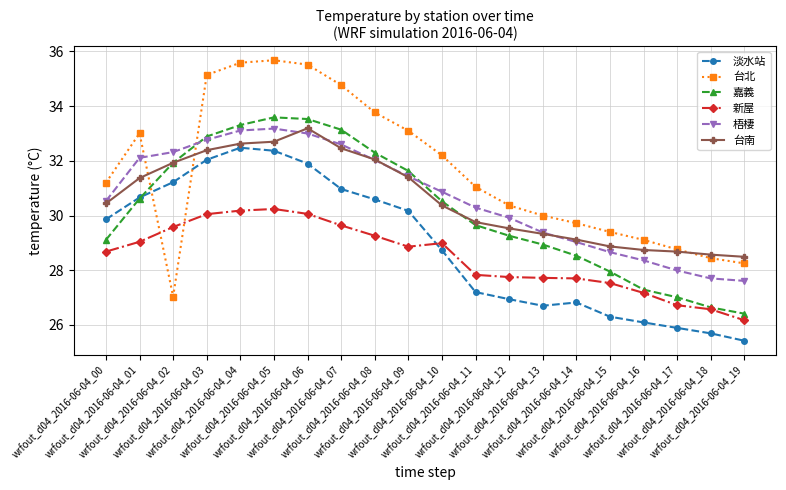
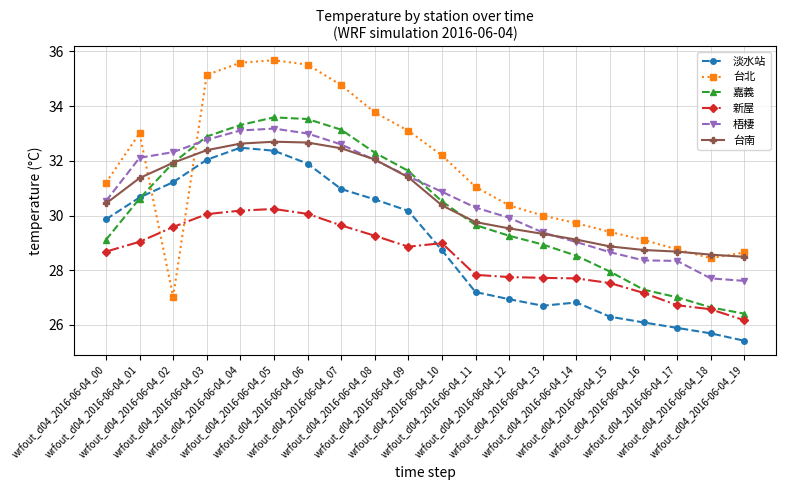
  {
    "淡水站": {
      "wrfout_d04_2016-06-04_00": 29.9,
      "wrfout_d04_2016-06-04_02": 31.2,
      "wrfout_d04_2016-06-04_03": 32.0,
      "wrfout_d04_2016-06-04_04": 32.5,
      "wrfout_d04_2016-06-04_05": 32.4,
      "wrfout_d04_2016-06-04_06": 31.9,
      "wrfout_d04_2016-06-04_07": 31.0,
      "wrfout_d04_2016-06-04_08": 30.6,
      "wrfout_d04_2016-06-04_09": 30.2,
      "wrfout_d04_2016-06-04_10": 28.7,
      "wrfout_d04_2016-06-04_11": 27.2,
      "wrfout_d04_2016-06-04_12": 26.9,
      "wrfout_d04_2016-06-04_13": 26.7,
      "wrfout_d04_2016-06-04_14": 26.8,
      "wrfout_d04_2016-06-04_15": 26.3,
      "wrfout_d04_2016-06-04_16": 26.1,
      "wrfout_d04_2016-06-04_17": 25.9,
      "wrfout_d04_2016-06-04_18": 25.7,
      "wrfout_d04_2016-06-04_19": 25.4
    },
    "台北": {
      "wrfout_d04_2016-06-04_00": 31.2,
      "wrfout_d04_2016-06-04_01": 33.0,
      "wrfout_d04_2016-06-04_02": 27.0,
      "wrfout_d04_2016-06-04_03": 35.1,
      "wrfout_d04_2016-06-04_04": 35.6,
      "wrfout_d04_2016-06-04_05": 35.7,
      "wrfout_d04_2016-06-04_06": 35.5,
      "wrfout_d04_2016-06-04_07": 34.8,
      "wrfout_d04_2016-06-04_08": 33.8,
      "wrfout_d04_2016-06-04_09": 33.1,
      "wrfout_d04_2016-06-04_10": 32.2,
      "wrfout_d04_2016-06-04_11": 31.1,
      "wrfout_d04_2016-06-04_12": 30.4,
      "wrfout_d04_2016-06-04_13": 30.0,
      "wrfout_d04_2016-06-04_14": 29.7,
      "wrfout_d04_2016-06-04_15": 29.4,
      "wrfout_d04_2016-06-04_16": 29.1,
      "wrfout_d04_2016-06-04_18": 28.4,
-     "wrfout_d04_2016-06-04_19": 28.3
+     "wrfout_d04_2016-06-04_19": 28.7
    },
    "嘉義": {
      "wrfout_d04_2016-06-04_00": 29.1,
      "wrfout_d04_2016-06-04_03": 32.9,
      "wrfout_d04_2016-06-04_04": 33.3,
      "wrfout_d04_2016-06-04_05": 33.6,
      "wrfout_d04_2016-06-04_06": 33.5,
      "wrfout_d04_2016-06-04_07": 33.1,
      "wrfout_d04_2016-06-04_08": 32.3,
      "wrfout_d04_2016-06-04_09": 31.6,
      "wrfout_d04_2016-06-04_10": 30.5,
      "wrfout_d04_2016-06-04_11": 29.7,
      "wrfout_d04_2016-06-04_12": 29.3,
      "wrfout_d04_2016-06-04_13": 28.9,
      "wrfout_d04_2016-06-04_14": 28.5,
      "wrfout_d04_2016-06-04_15": 28.0,
      "wrfout_d04_2016-06-04_16": 27.3,
      "wrfout_d04_2016-06-04_17": 27.0,
      "wrfout_d04_2016-06-04_19": 26.4
    },
    "新屋": {
      "wrfout_d04_2016-06-04_00": 28.7,
      "wrfout_d04_2016-06-04_01": 29.0,
      "wrfout_d04_2016-06-04_02": 29.6,
      "wrfout_d04_2016-06-04_03": 30.1,
      "wrfout_d04_2016-06-04_04": 30.2,
      "wrfout_d04_2016-06-04_05": 30.2,
      "wrfout_d04_2016-06-04_06": 30.1,
      "wrfout_d04_2016-06-04_07": 29.6,
      "wrfout_d04_2016-06-04_08": 29.3,
      "wrfout_d04_2016-06-04_09": 28.9,
      "wrfout_d04_2016-06-04_10": 29.0,
      "wrfout_d04_2016-06-04_11": 27.8,
      "wrfout_d04_2016-06-04_12": 27.8,
      "wrfout_d04_2016-06-04_13": 27.7,
      "wrfout_d04_2016-06-04_14": 27.7,
      "wrfout_d04_2016-06-04_15": 27.5,
      "wrfout_d04_2016-06-04_16": 27.2,
      "wrfout_d04_2016-06-04_17": 26.7,
      "wrfout_d04_2016-06-04_19": 26.2
    },
    "梧棲": {
      "wrfout_d04_2016-06-04_01": 32.1,
      "wrfout_d04_2016-06-04_02": 32.3,
      "wrfout_d04_2016-06-04_03": 32.8,
      "wrfout_d04_2016-06-04_04": 33.1,
      "wrfout_d04_2016-06-04_05": 33.2,
      "wrfout_d04_2016-06-04_06": 33.0,
      "wrfout_d04_2016-06-04_07": 32.6,
      "wrfout_d04_2016-06-04_10": 30.9,
      "wrfout_d04_2016-06-04_11": 30.3,
      "wrfout_d04_2016-06-04_12": 29.9,
      "wrfout_d04_2016-06-04_15": 28.7,
      "wrfout_d04_2016-06-04_16": 28.4,
-     "wrfout_d04_2016-06-04_17": 28.0,
+     "wrfout_d04_2016-06-04_17": 28.3,
      "wrfout_d04_2016-06-04_18": 27.7,
      "wrfout_d04_2016-06-04_19": 27.6
    },
    "台南": {
      "wrfout_d04_2016-06-04_01": 31.4,
      "wrfout_d04_2016-06-04_03": 32.4,
      "wrfout_d04_2016-06-04_04": 32.6,
      "wrfout_d04_2016-06-04_05": 32.7,
-     "wrfout_d04_2016-06-04_06": 33.2,
+     "wrfout_d04_2016-06-04_06": 32.7,
      "wrfout_d04_2016-06-04_07": 32.5,
      "wrfout_d04_2016-06-04_10": 30.4,
      "wrfout_d04_2016-06-04_11": 29.8,
      "wrfout_d04_2016-06-04_12": 29.5,
      "wrfout_d04_2016-06-04_15": 28.9,
      "wrfout_d04_2016-06-04_16": 28.7,
      "wrfout_d04_2016-06-04_18": 28.6,
      "wrfout_d04_2016-06-04_19": 28.5
    }
  }
